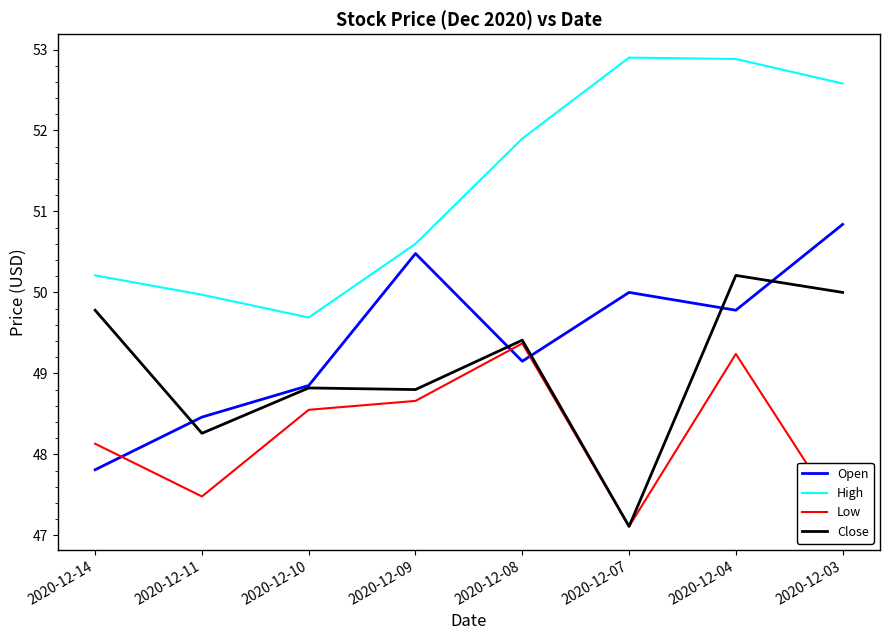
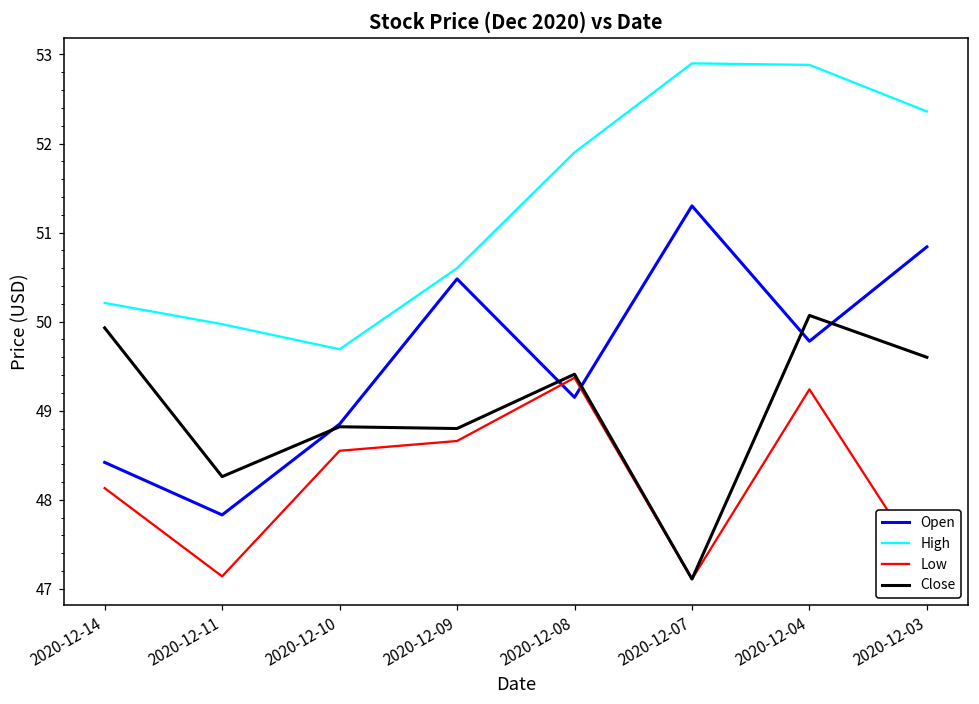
  {
    "Open": {
-     "2020-12-14": 47.8,
-     "2020-12-11": 48.5,
+     "2020-12-14": 48.4,
+     "2020-12-11": 47.8,
      "2020-12-09": 50.5,
      "2020-12-08": 49.2,
-     "2020-12-07": 50.0,
+     "2020-12-07": 51.3,
      "2020-12-04": 49.8,
      "2020-12-03": 50.8
    },
    "High": {
      "2020-12-14": 50.2,
      "2020-12-11": 50.0,
      "2020-12-10": 49.7,
      "2020-12-09": 50.6,
      "2020-12-08": 51.9,
      "2020-12-07": 52.9,
      "2020-12-04": 52.9,
-     "2020-12-03": 52.6
+     "2020-12-03": 52.4
    },
    "Low": {
      "2020-12-14": 48.1,
-     "2020-12-11": 47.5,
+     "2020-12-11": 47.1,
      "2020-12-10": 48.6,
      "2020-12-09": 48.7,
      "2020-12-08": 49.4,
      "2020-12-04": 49.2
    },
    "Close": {
-     "2020-12-14": 49.8,
+     "2020-12-14": 49.9,
      "2020-12-11": 48.3,
      "2020-12-09": 48.8,
      "2020-12-08": 49.4,
-     "2020-12-04": 50.2,
-     "2020-12-03": 50.0
+     "2020-12-04": 50.1,
+     "2020-12-03": 49.6
    }
  }
